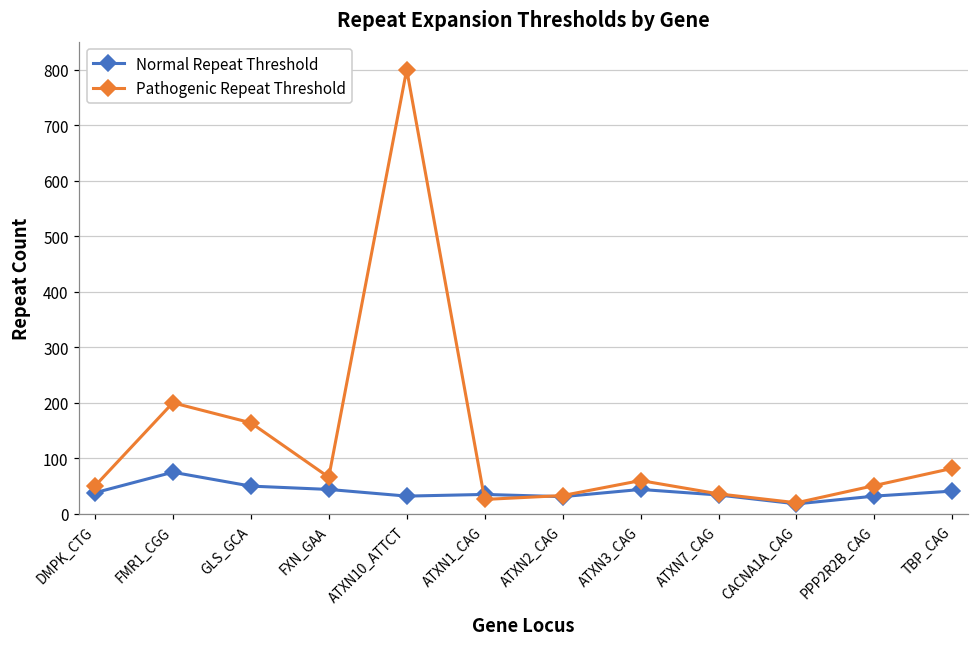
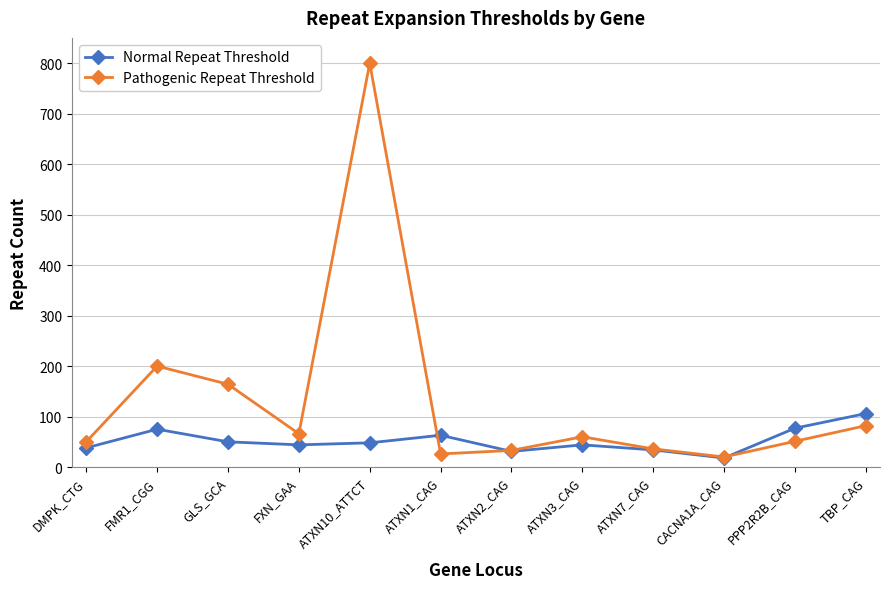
  {
    "Normal Repeat Threshold": {
      "DMPK_CTG": 40,
      "FMR1_CGG": 80,
      "GLS_GCA": 50,
      "FXN_GAA": 40,
-     "ATXN10_ATTCT": 30,
-     "ATXN1_CAG": 40,
+     "ATXN10_ATTCT": 50,
+     "ATXN1_CAG": 60,
      "ATXN3_CAG": 40,
-     "PPP2R2B_CAG": 30,
-     "TBP_CAG": 40
+     "PPP2R2B_CAG": 80,
+     "TBP_CAG": 110
    },
    "Pathogenic Repeat Threshold": {
      "DMPK_CTG": 50,
      "FMR1_CGG": 200,
      "GLS_GCA": 160,
      "FXN_GAA": 70,
      "ATXN10_ATTCT": 800,
      "ATXN1_CAG": 30,
      "ATXN3_CAG": 60,
      "PPP2R2B_CAG": 50,
      "TBP_CAG": 80
    }
  }
